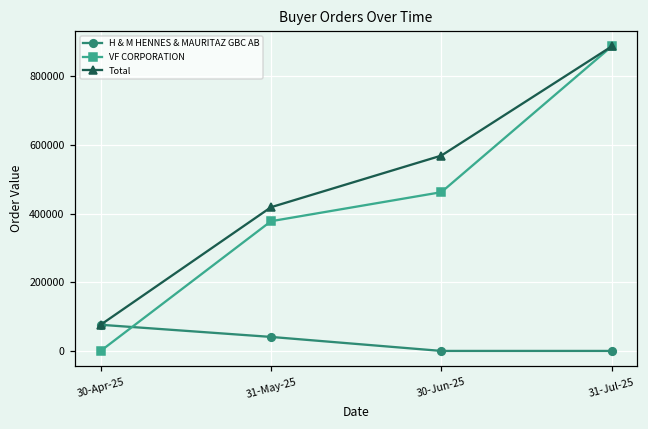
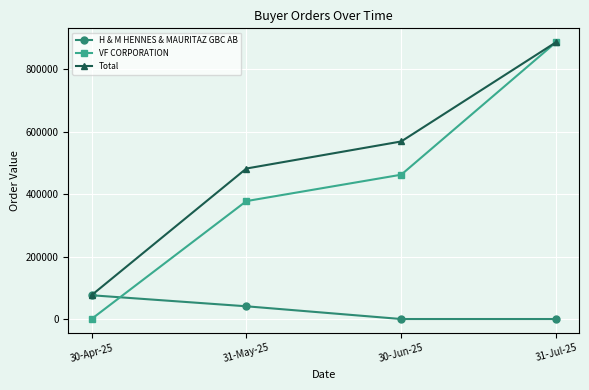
  {
    "Total": {
-     "31-May-25": 420000,
+     "31-May-25": 480000,
      "30-Jun-25": 570000
    }
  }
